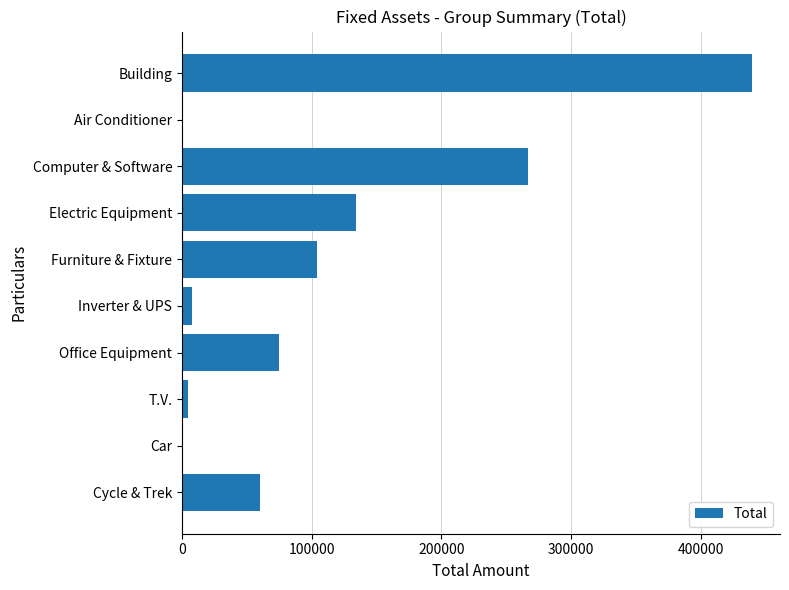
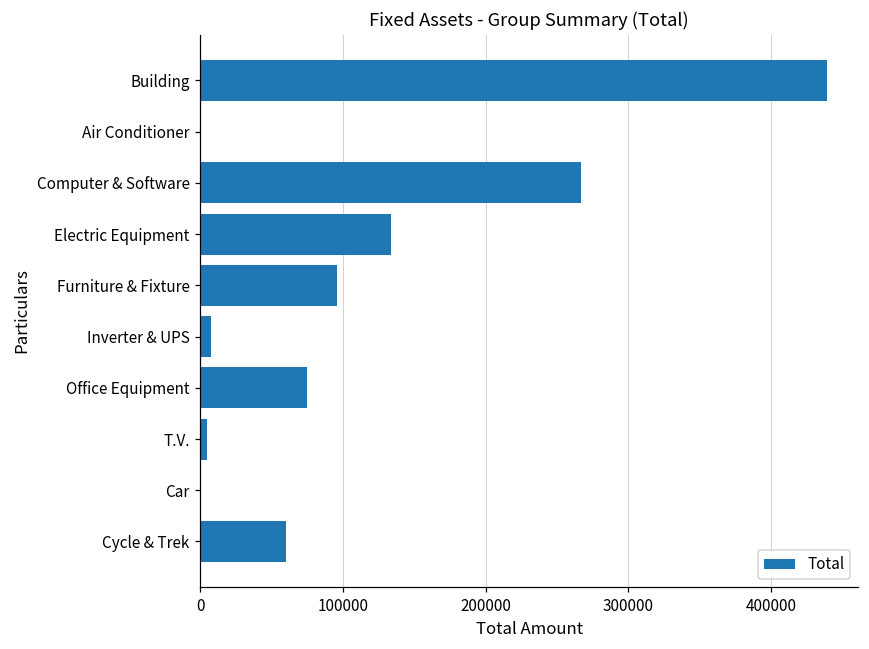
  {
    "Building": 439000,
    "Air Conditioner": 0,
    "Computer & Software": 267000,
    "Electric Equipment": 134000,
-   "Furniture & Fixture": 104000,
+   "Furniture & Fixture": 96000,
    "Inverter & UPS": 8000,
    "Office Equipment": 75000,
    "T.V.": 5000,
    "Car": 0,
    "Cycle & Trek": 60000
  }
